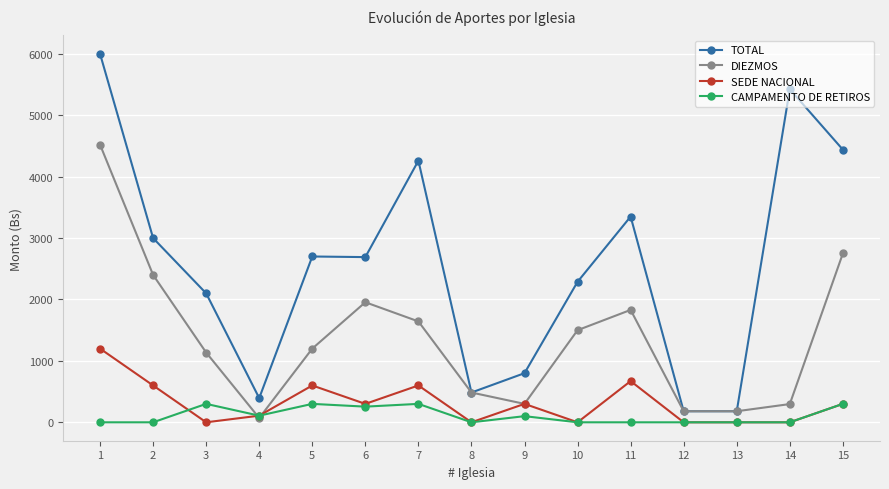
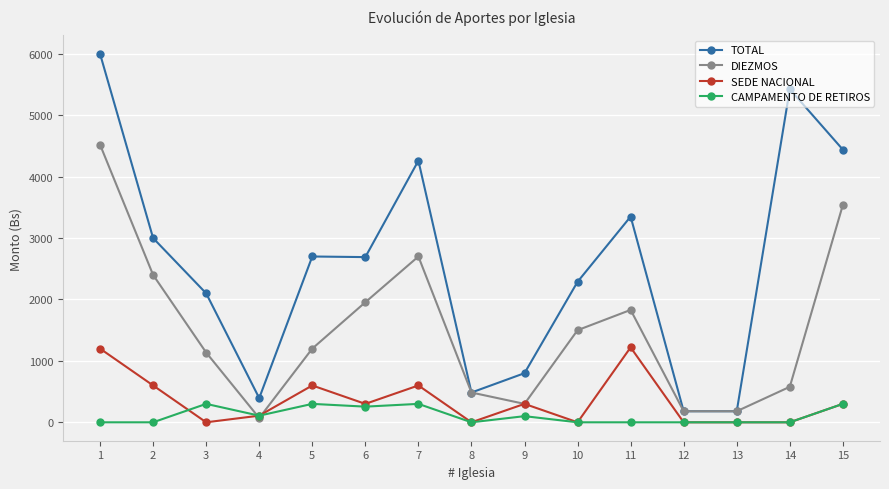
  {
    "TOTAL": {
      "1": 6000,
      "2": 3000,
      "3": 2100,
      "4": 400,
      "5": 2700,
      "6": 2700,
      "7": 4300,
      "9": 800,
      "10": 2300,
      "11": 3400,
      "15": 4400
    },
    "DIEZMOS": {
      "1": 4500,
      "2": 2400,
      "3": 1100,
      "5": 1200,
      "6": 2000,
-     "7": 1600,
+     "7": 2700,
      "10": 1500,
      "11": 1800,
-     "14": 300,
-     "15": 2700
+     "14": 600,
+     "15": 3500
    },
    "SEDE NACIONAL": {
      "1": 1200,
      "2": 600,
      "3": 0,
      "5": 600,
      "6": 300,
      "7": 600,
-     "11": 700
+     "11": 1200
    },
    "CAMPAMENTO DE RETIROS": {
      "1": 0,
      "2": 0,
      "3": 300,
      "5": 300,
      "6": 300,
      "7": 300,
      "9": 100,
      "11": 0
    }
  }
